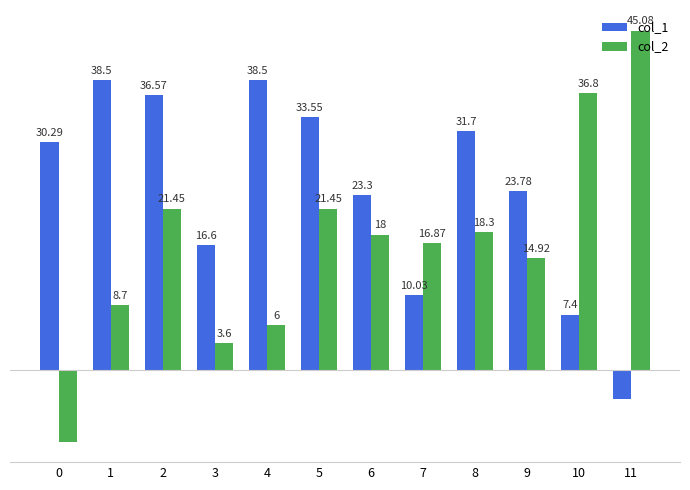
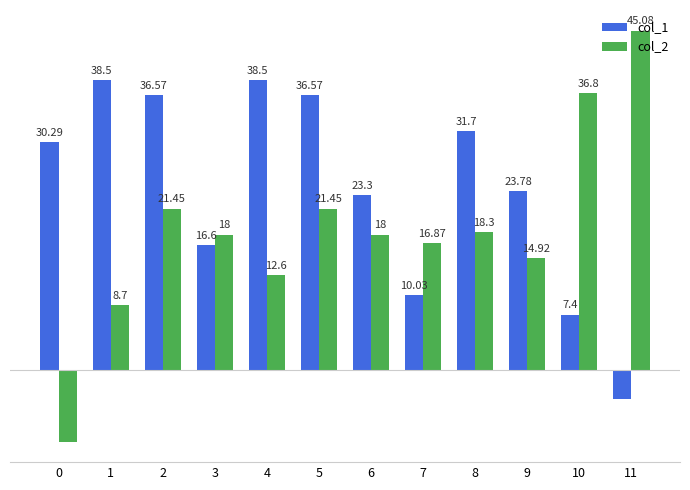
  {
    "col_1": {
      "0": 30.29,
      "1": 38.5,
      "2": 36.57,
      "3": 16.6,
      "4": 38.5,
-     "5": 33.55,
+     "5": 36.57,
      "6": 23.3,
      "7": 10.03,
      "8": 31.7,
      "9": 23.78,
      "10": 7.4
    },
    "col_2": {
      "1": 8.7,
      "2": 21.45,
-     "3": 3.6,
-     "4": 6,
+     "3": 18,
+     "4": 12.6,
      "5": 21.45,
      "6": 18,
      "7": 16.87,
      "8": 18.3,
      "9": 14.92,
      "10": 36.8,
      "11": 45.08
    }
  }
